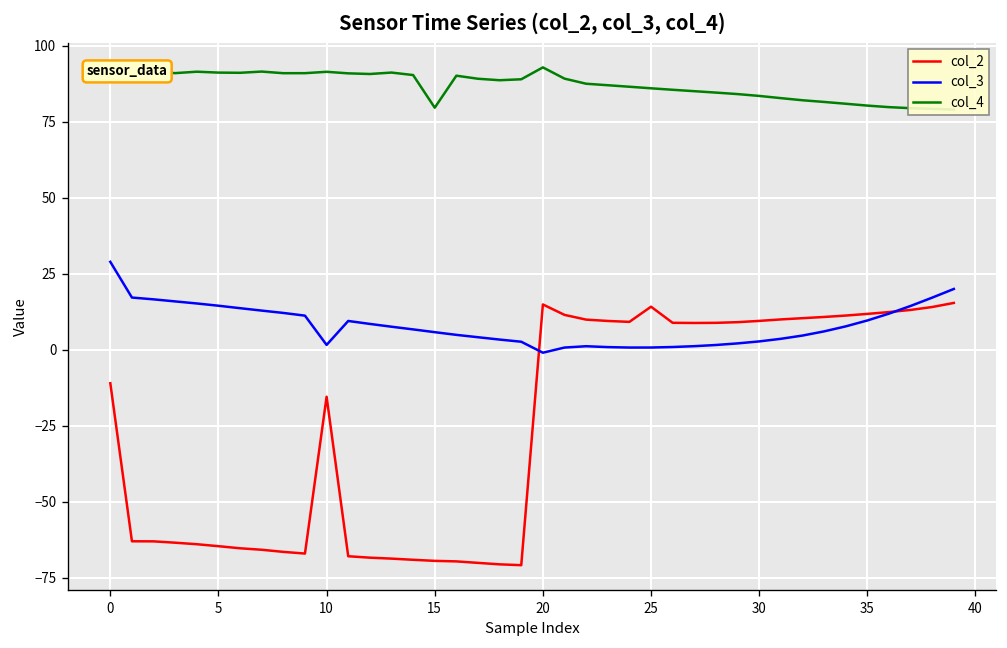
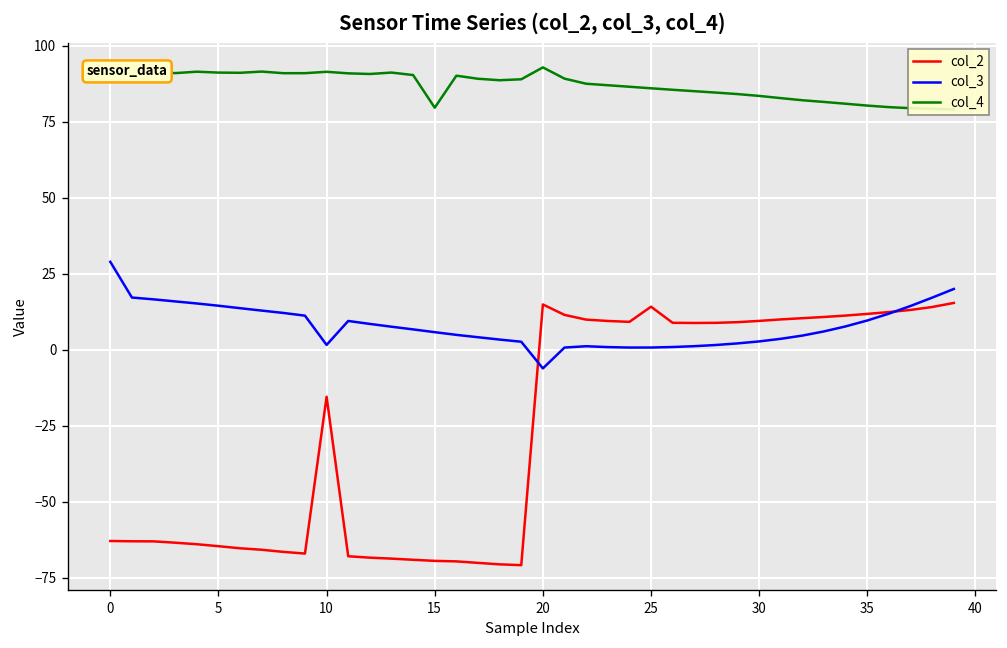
  {
    "col_2": {
-     "0": -11,
+     "0": -63,
      "5": -65,
      "10": -15,
      "15": -69,
      "20": 15,
      "25": 14,
      "30": 9,
      "35": 12
    },
    "col_3": {
      "0": 29,
      "5": 14,
      "10": 2,
      "15": 6,
-     "20": -1,
+     "20": -6,
      "25": 1,
      "30": 3,
      "35": 10
    },
    "col_4": {
      "5": 91,
      "10": 91,
      "15": 80,
      "20": 93,
      "25": 86,
      "30": 83,
      "35": 80
    }
  }
